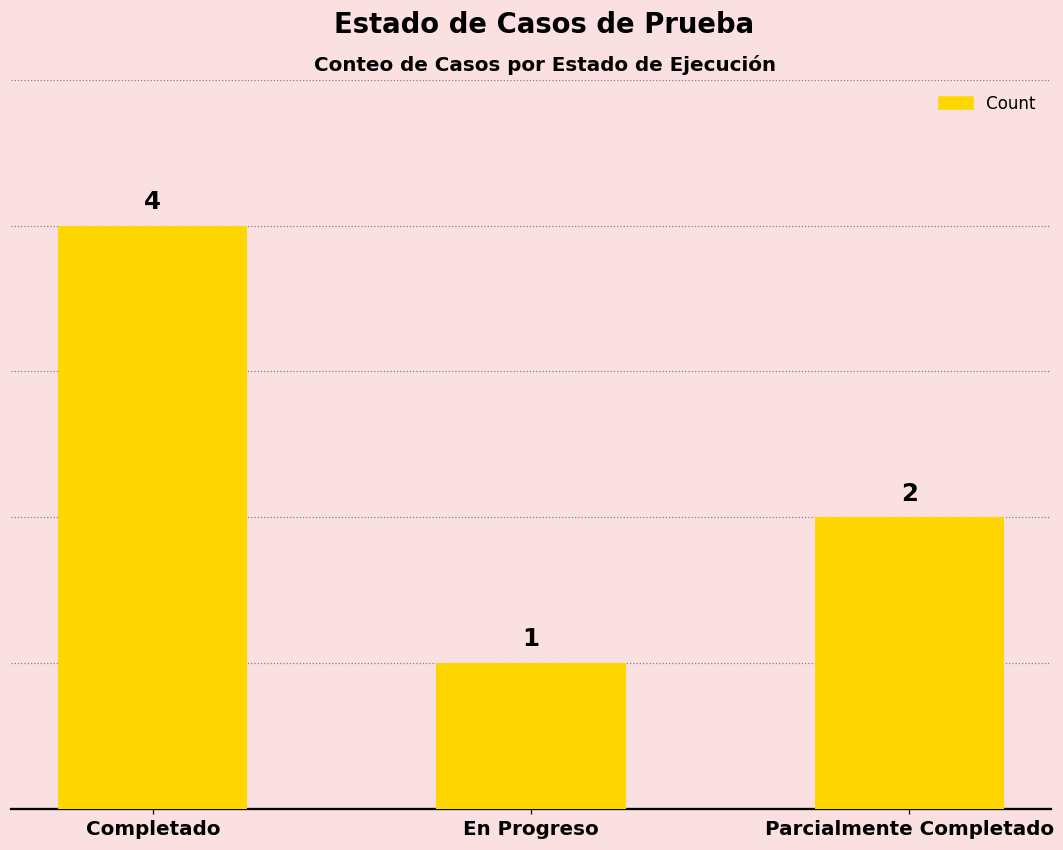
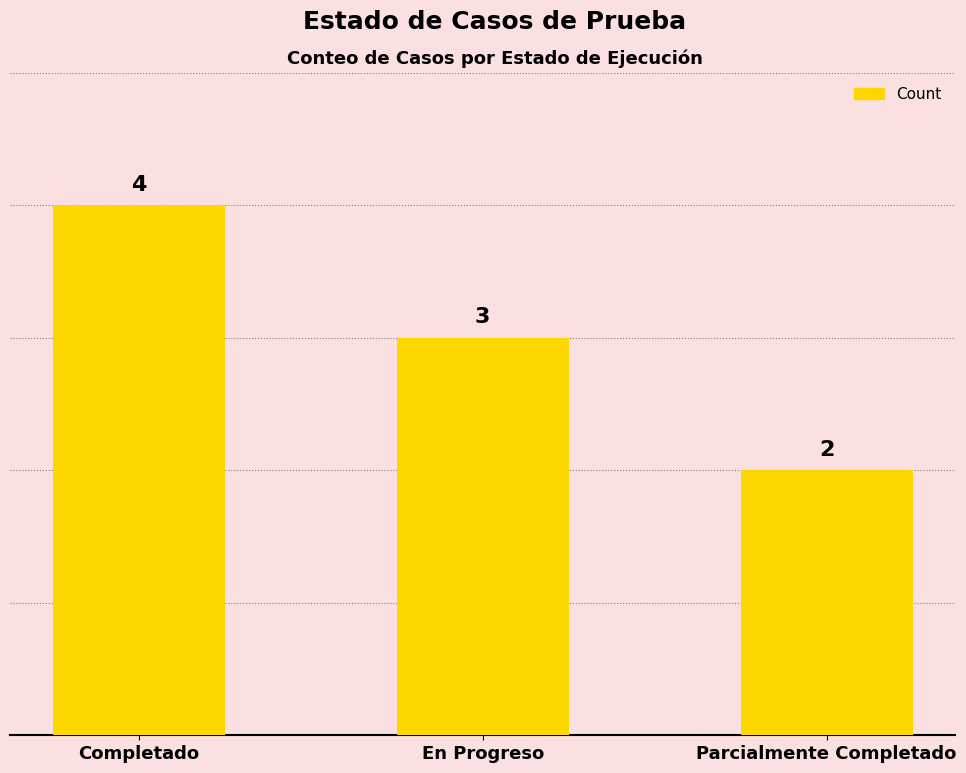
  {
    "Completado": 4,
-   "En Progreso": 1,
+   "En Progreso": 3,
    "Parcialmente Completado": 2
  }
